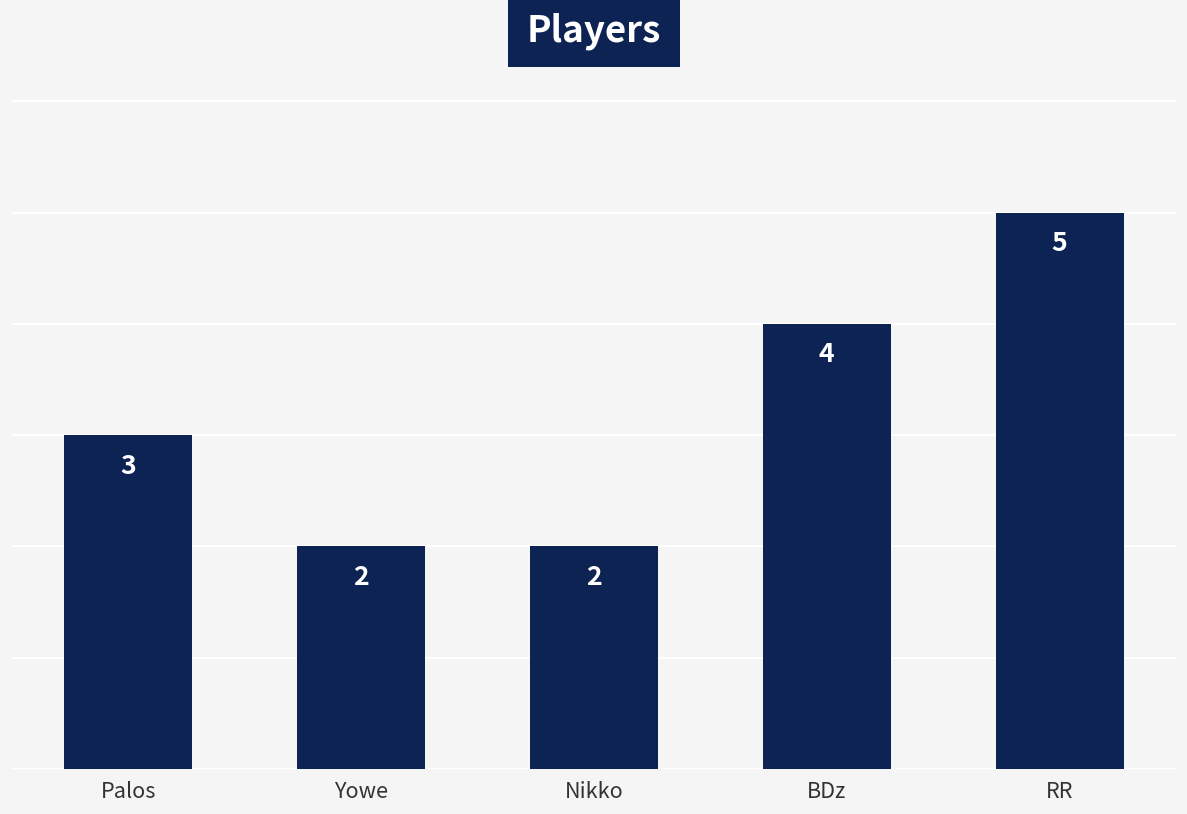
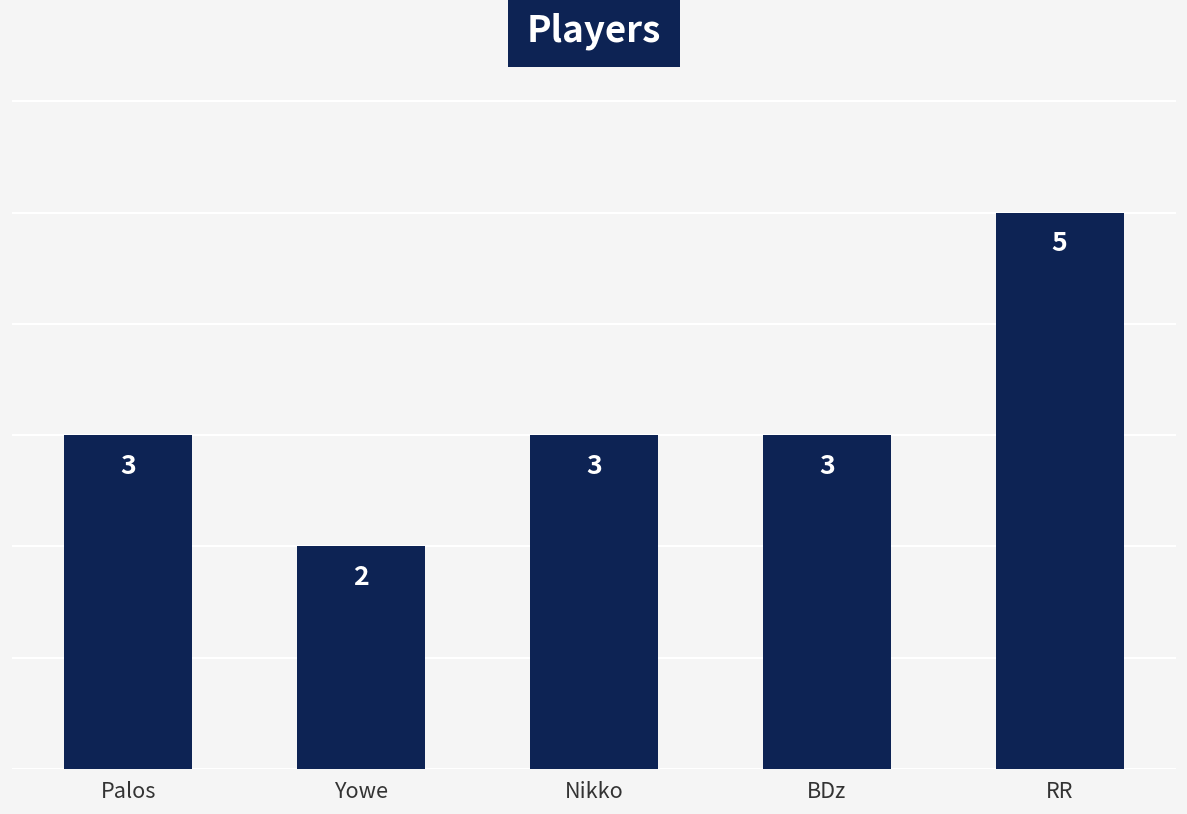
  {
    "Palos": 3,
    "Yowe": 2,
-   "Nikko": 2,
-   "BDz": 4,
+   "Nikko": 3,
+   "BDz": 3,
    "RR": 5
  }
